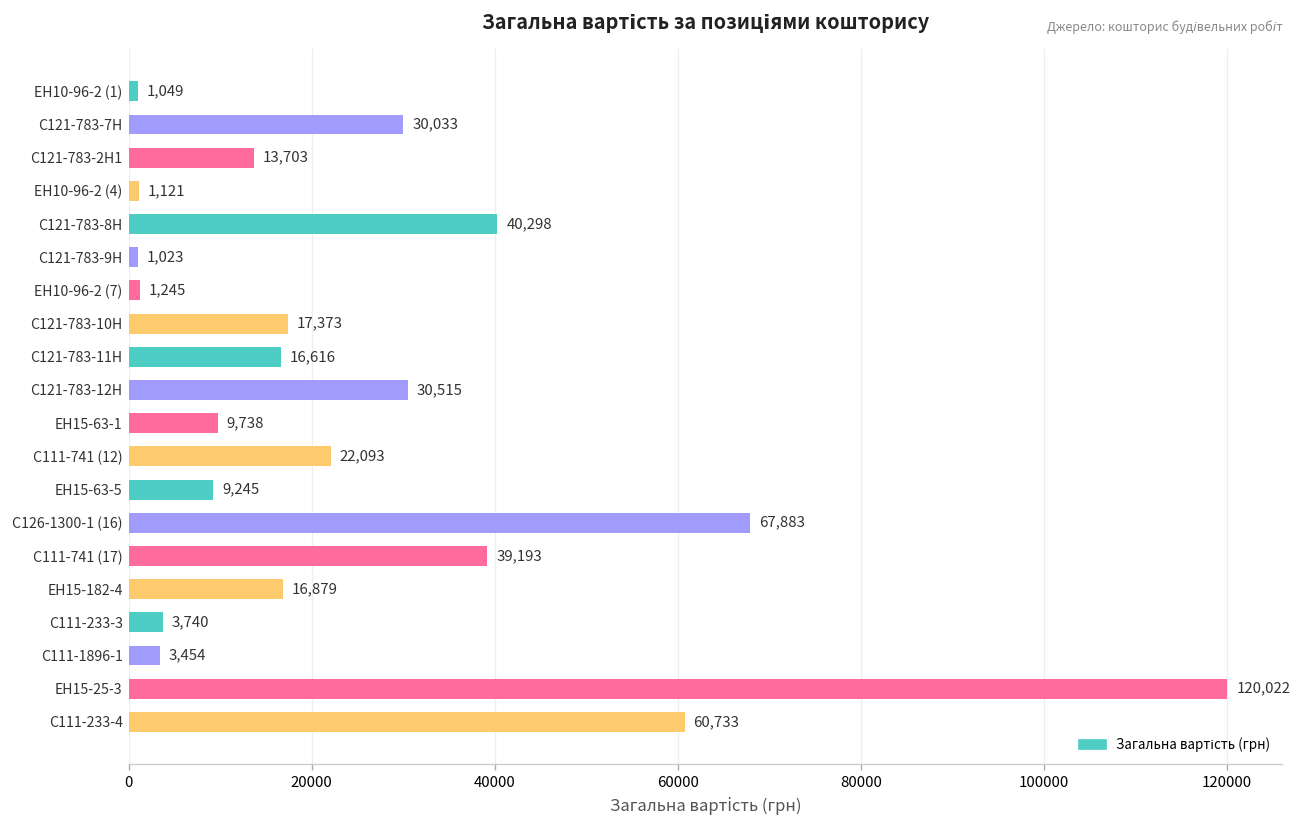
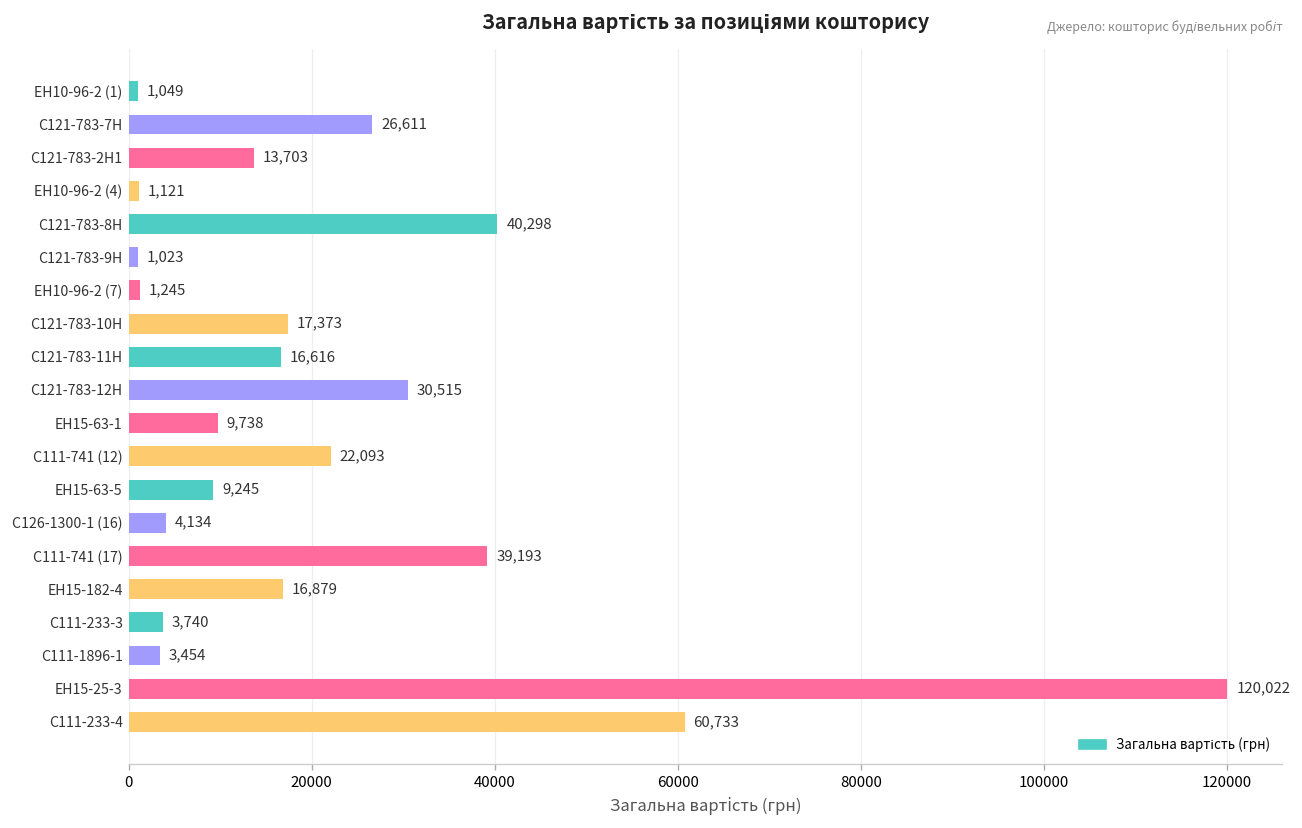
  {
    "ЕН10-96-2 (1)": "1,049",
-   "С121-783-7Н": "30,033",
+   "С121-783-7Н": "26,611",
    "С121-783-2Н1": "13,703",
    "ЕН10-96-2 (4)": "1,121",
    "С121-783-8Н": "40,298",
    "С121-783-9Н": "1,023",
    "ЕН10-96-2 (7)": "1,245",
    "С121-783-10Н": "17,373",
    "С121-783-11Н": "16,616",
    "С121-783-12Н": "30,515",
    "ЕН15-63-1": "9,738",
    "С111-741 (12)": "22,093",
    "ЕН15-63-5": "9,245",
-   "С126-1300-1 (16)": "67,883",
+   "С126-1300-1 (16)": "4,134",
    "С111-741 (17)": "39,193",
    "ЕН15-182-4": "16,879",
    "С111-233-3": "3,740",
    "С111-1896-1": "3,454",
    "ЕН15-25-3": "120,022",
    "С111-233-4": "60,733"
  }
